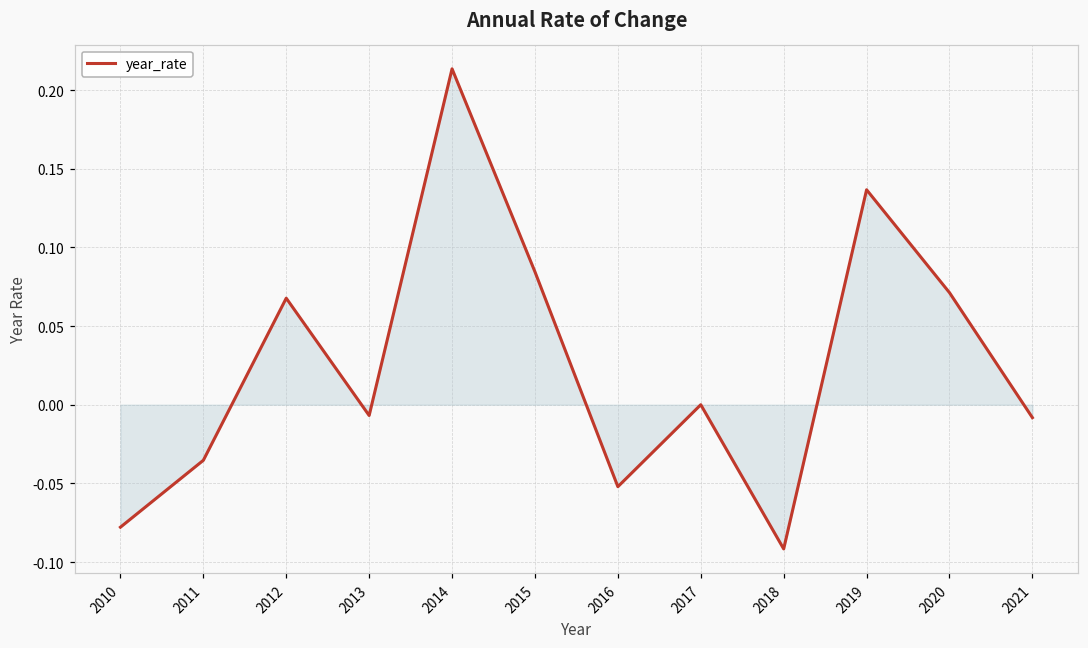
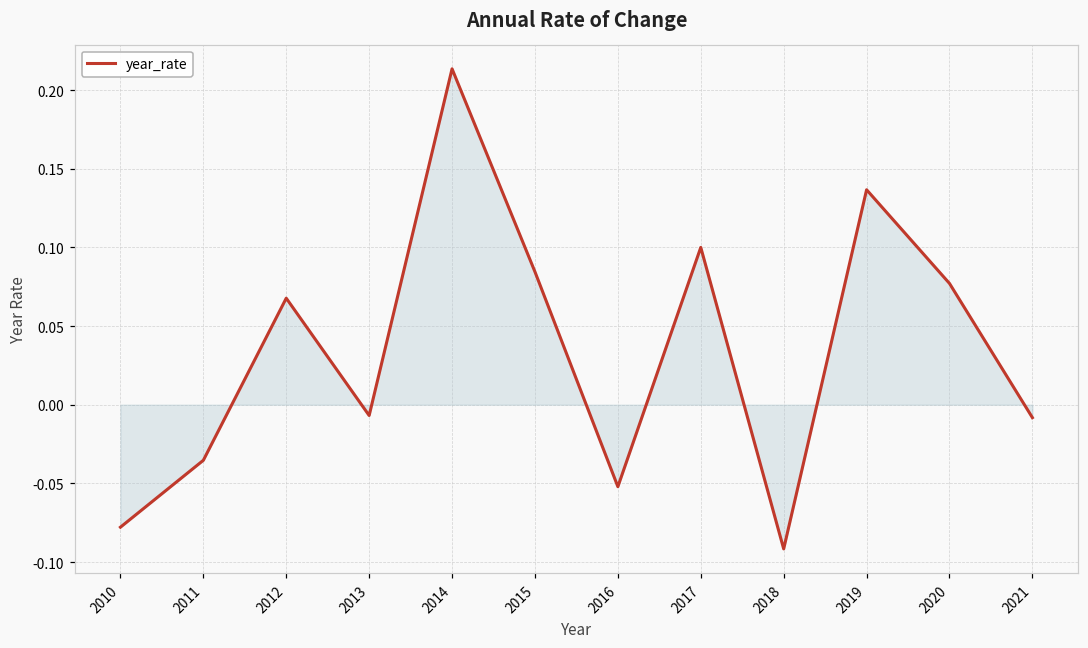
  {
    "year_rate": {
      "2010": -0.078,
      "2011": -0.035,
      "2013": -0.007,
      "2016": -0.052,
-     "2017": 0.0,
+     "2017": 0.1,
      "2018": -0.092,
-     "2020": 0.071,
+     "2020": 0.077,
      "2021": -0.008
    }
  }
